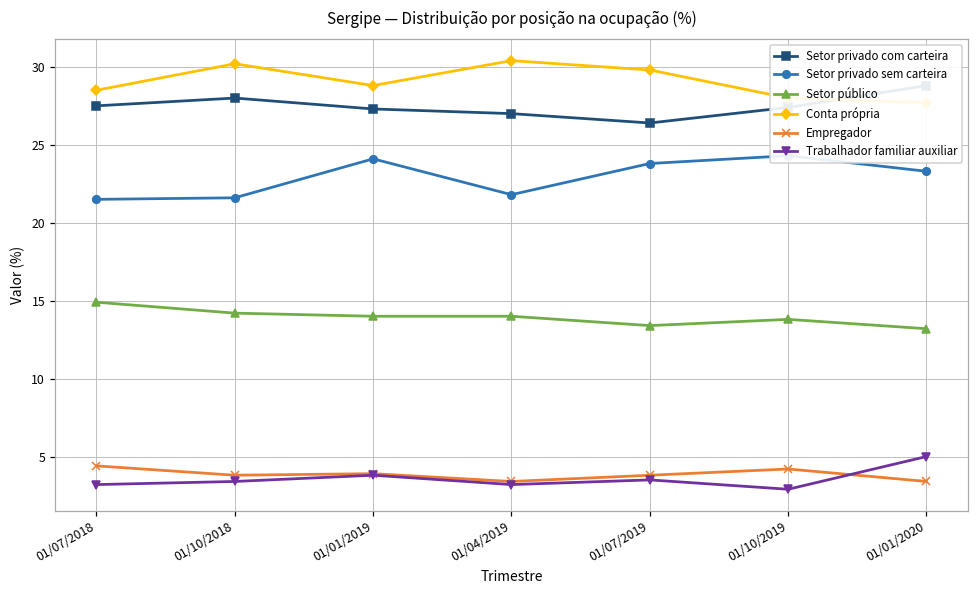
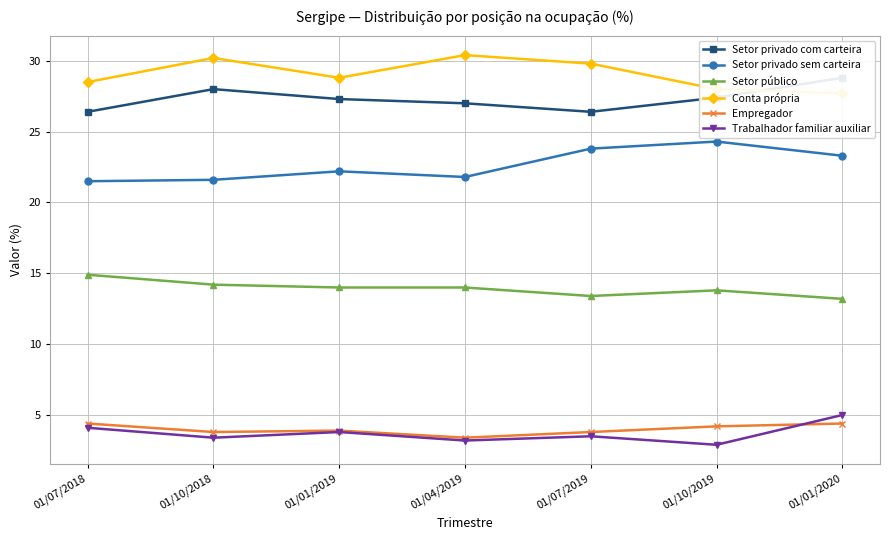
  {
    "Setor privado com carteira": {
-     "01/07/2018": 27.5,
+     "01/07/2018": 26.4,
      "01/10/2018": 28.0,
      "01/01/2019": 27.3,
      "01/04/2019": 27.0,
      "01/07/2019": 26.4
    },
    "Setor privado sem carteira": {
      "01/07/2018": 21.5,
      "01/10/2018": 21.6,
-     "01/01/2019": 24.1,
+     "01/01/2019": 22.2,
      "01/04/2019": 21.8,
      "01/07/2019": 23.8,
      "01/10/2019": 24.3,
      "01/01/2020": 23.3
    },
    "Setor público": {
      "01/07/2018": 14.9,
      "01/10/2018": 14.2,
      "01/01/2019": 14.0,
      "01/04/2019": 14.0,
      "01/07/2019": 13.4,
      "01/10/2019": 13.8,
      "01/01/2020": 13.2
    },
    "Conta própria": {
      "01/07/2018": 28.5,
      "01/10/2018": 30.2,
      "01/01/2019": 28.8,
      "01/04/2019": 30.4,
      "01/07/2019": 29.8
    },
    "Empregador": {
      "01/07/2018": 4.4,
      "01/10/2018": 3.8,
      "01/04/2019": 3.4,
      "01/07/2019": 3.8,
      "01/10/2019": 4.2,
-     "01/01/2020": 3.4
+     "01/01/2020": 4.4
    },
    "Trabalhador familiar auxiliar": {
-     "01/07/2018": 3.2,
+     "01/07/2018": 4.1,
      "01/10/2018": 3.4,
      "01/04/2019": 3.2,
      "01/07/2019": 3.5,
      "01/10/2019": 2.9,
      "01/01/2020": 5.0
    }
  }
